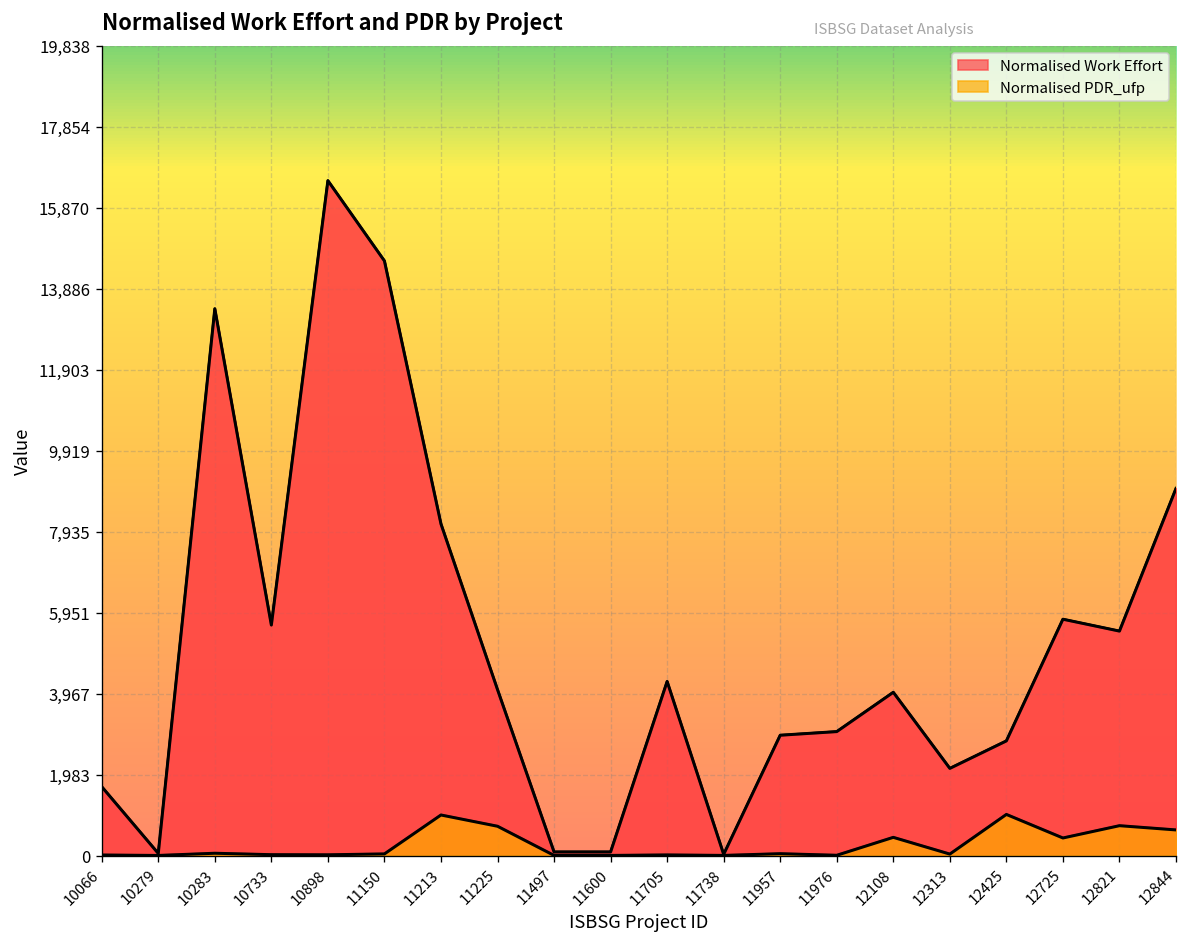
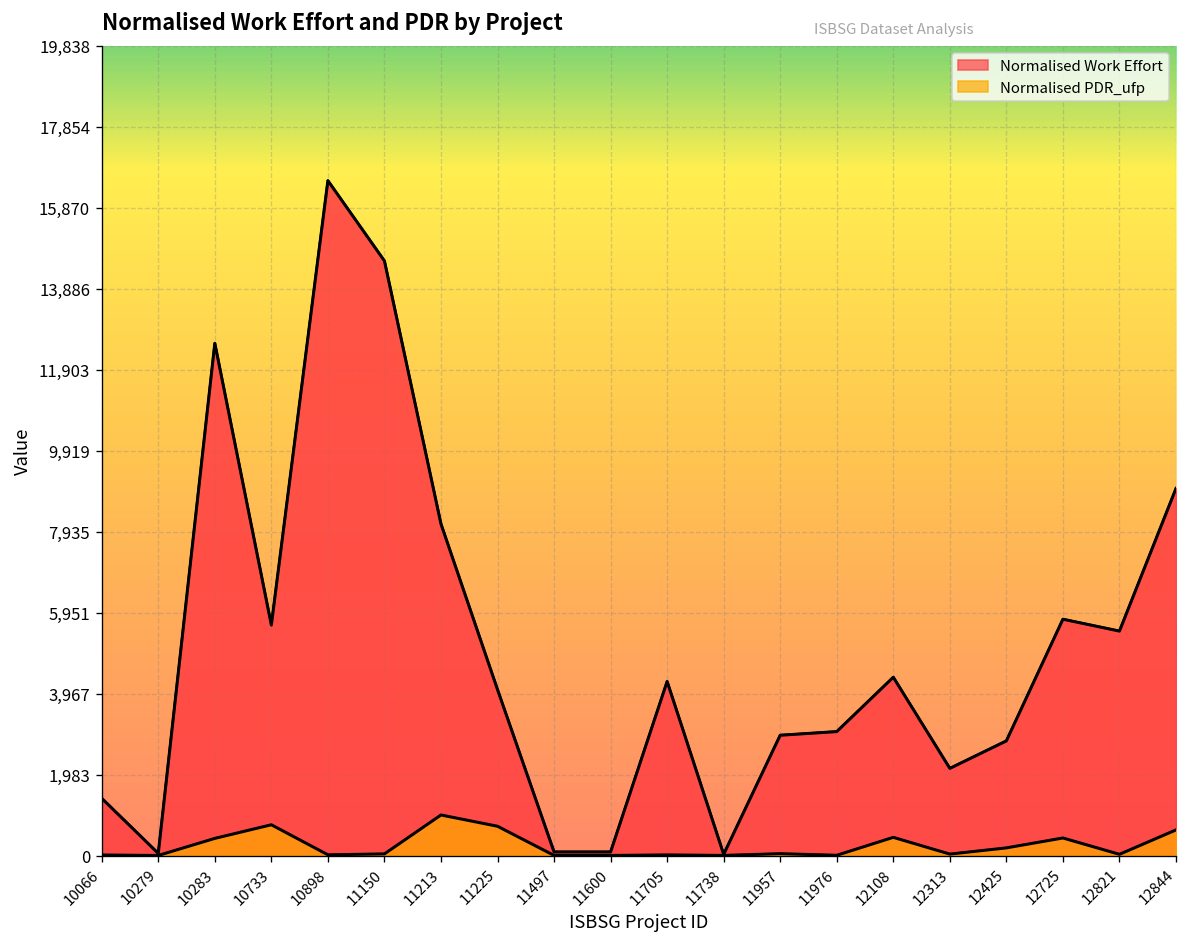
  {
    "Normalised Work Effort": {
-     "10066": "1,700",
-     "10283": "13,400",
+     "10066": "1,400",
+     "10283": "12,500",
      "10733": "5,600",
      "10898": "16,500",
      "11150": "14,600",
      "11213": "8,100",
      "11225": "4,100",
      "11497": "100",
      "11600": "100",
      "11705": "4,300",
      "11957": "2,900",
      "11976": "3,000",
-     "12108": "4,000",
+     "12108": "4,400",
      "12313": "2,100",
      "12425": "2,800",
      "12725": "5,800",
      "12821": "5,500",
      "12844": "9,000"
    },
    "Normalised PDR_ufp": {
      "10066": "0",
-     "10283": "100",
-     "10733": "0",
+     "10283": "400",
+     "10733": "800",
      "10898": "0",
      "11150": "0",
      "11213": "1,000",
      "11225": "700",
      "11497": "0",
      "11600": "0",
      "11705": "0",
      "11957": "0",
      "11976": "0",
      "12108": "400",
      "12313": "0",
-     "12425": "1,000",
+     "12425": "200",
      "12725": "400",
-     "12821": "700",
+     "12821": "0",
      "12844": "600"
    }
  }
